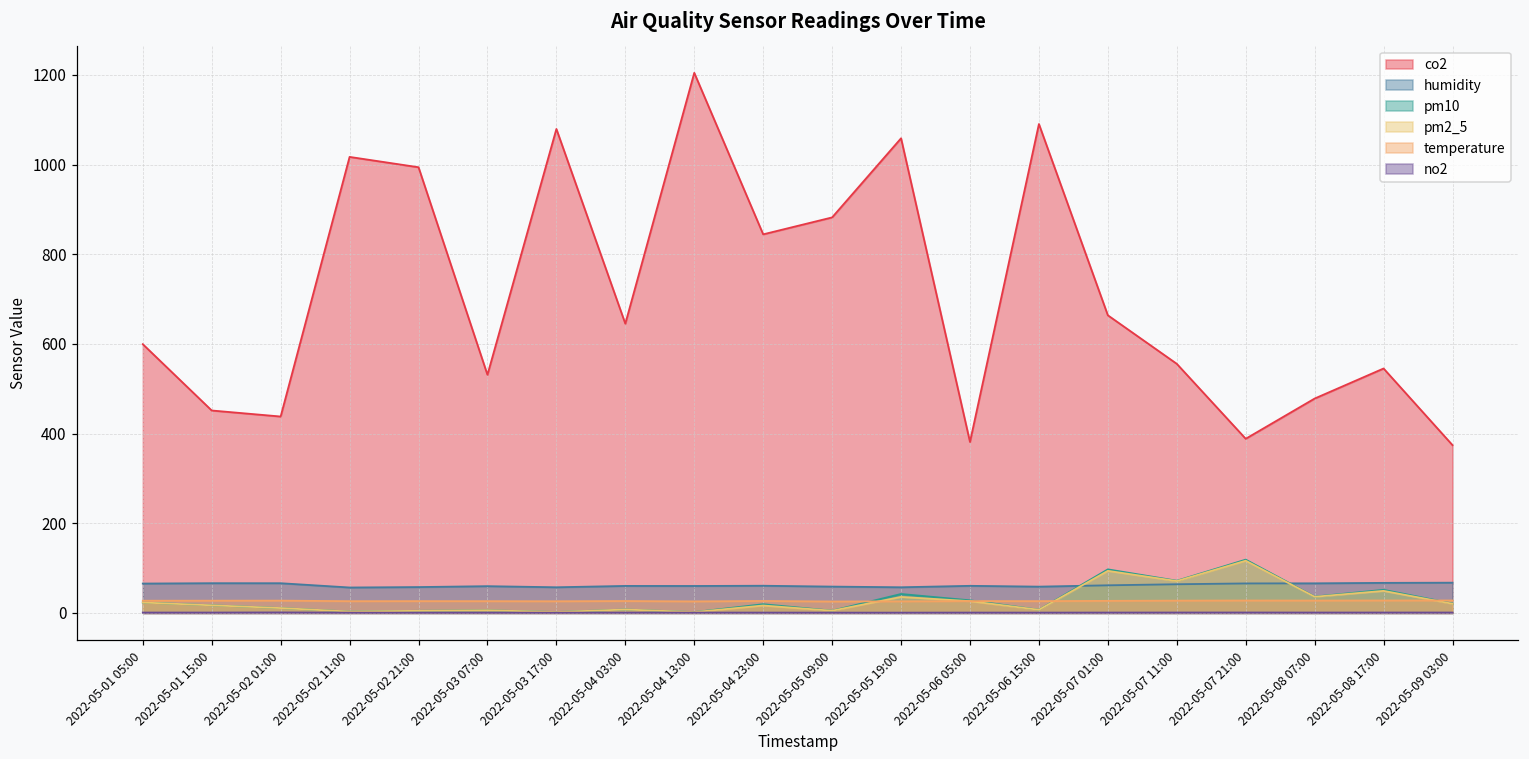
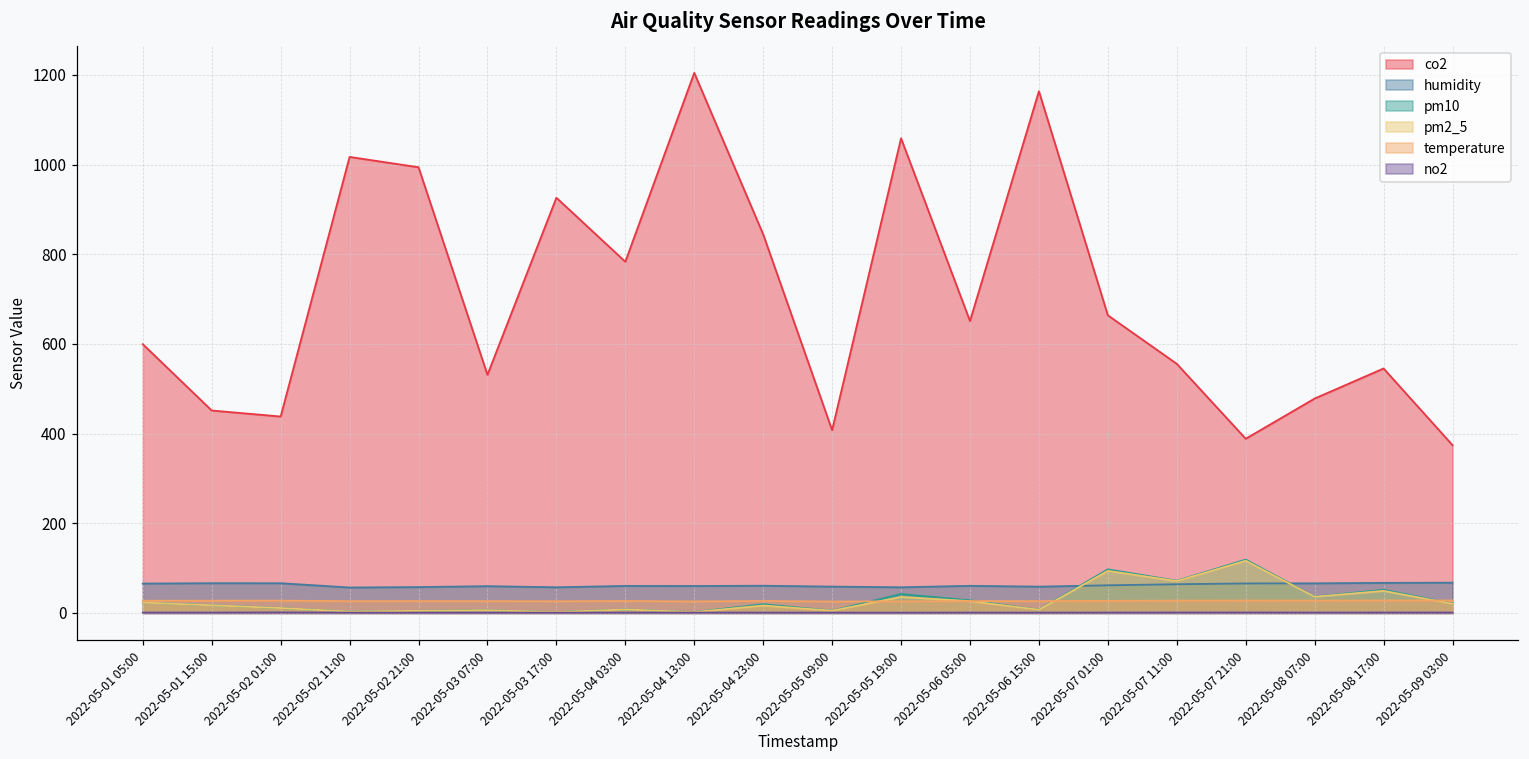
  {
    "co2": {
      "2022-05-01 05:00": 600,
      "2022-05-01 15:00": 450,
      "2022-05-02 01:00": 440,
      "2022-05-02 11:00": 1020,
      "2022-05-02 21:00": 990,
      "2022-05-03 07:00": 530,
-     "2022-05-03 17:00": 1080,
-     "2022-05-04 03:00": 650,
+     "2022-05-03 17:00": 930,
+     "2022-05-04 03:00": 780,
      "2022-05-04 13:00": 1200,
      "2022-05-04 23:00": 840,
-     "2022-05-05 09:00": 880,
+     "2022-05-05 09:00": 410,
      "2022-05-05 19:00": 1060,
-     "2022-05-06 05:00": 380,
-     "2022-05-06 15:00": 1090,
+     "2022-05-06 05:00": 650,
+     "2022-05-06 15:00": 1160,
      "2022-05-07 01:00": 660,
      "2022-05-07 11:00": 560,
      "2022-05-07 21:00": 390,
      "2022-05-08 07:00": 480,
      "2022-05-08 17:00": 550,
      "2022-05-09 03:00": 370
    }
  }
